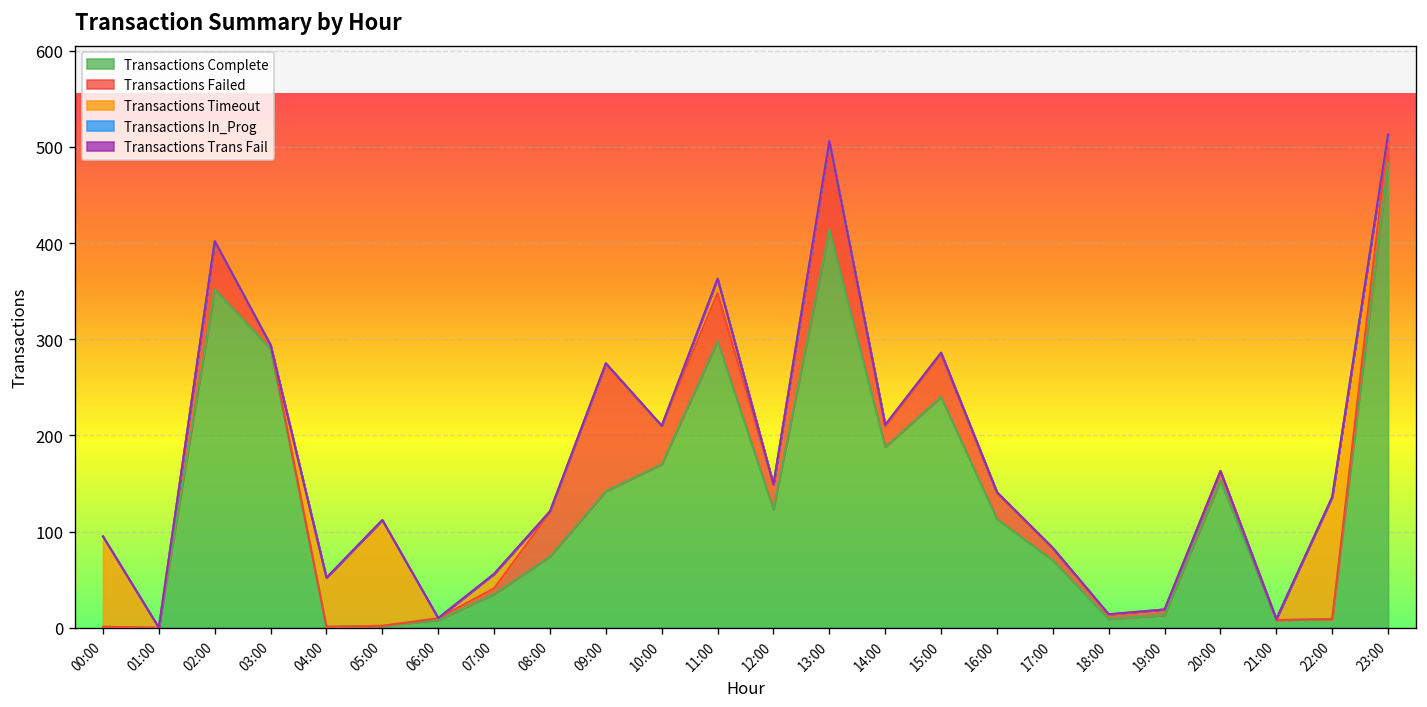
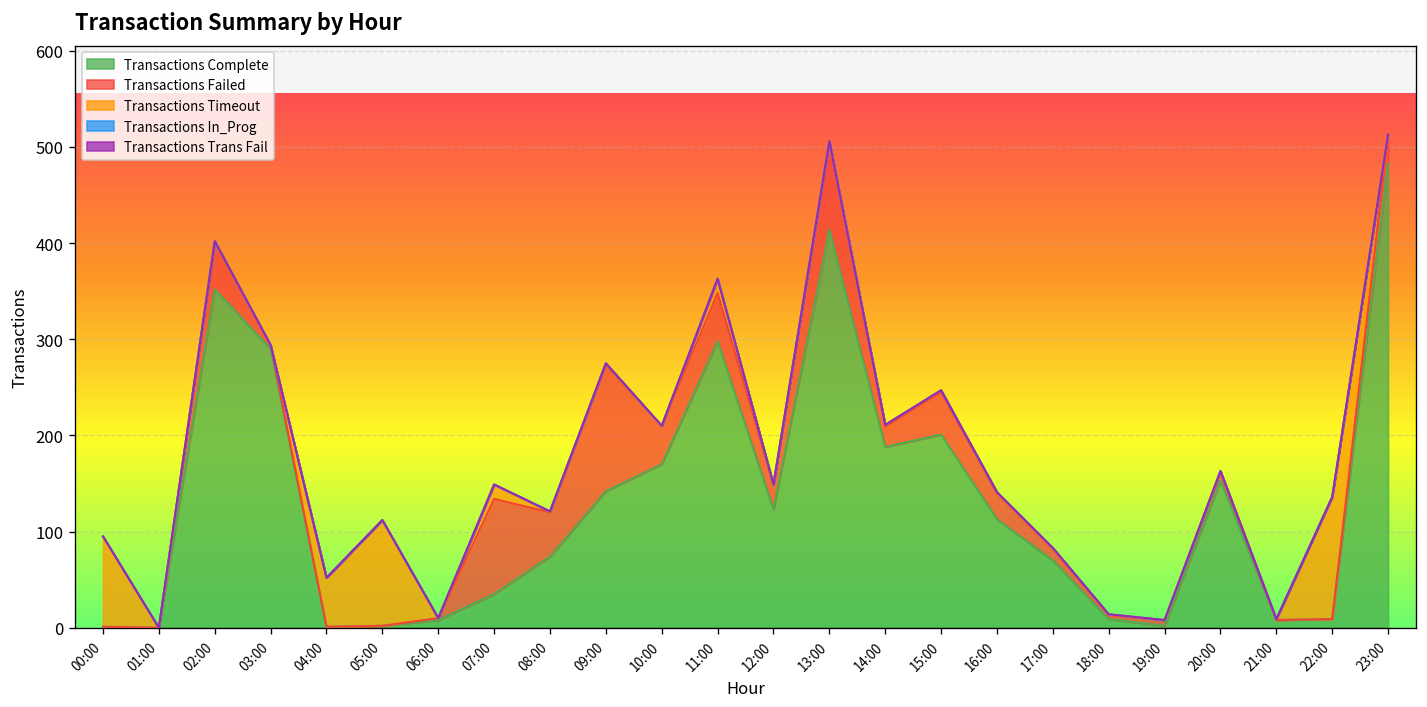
  {
    "Transactions Complete": {
      "02:00": 350,
      "03:00": 290,
      "07:00": 40,
      "08:00": 70,
      "09:00": 140,
      "10:00": 170,
      "11:00": 300,
      "12:00": 120,
      "13:00": 410,
      "14:00": 190,
-     "15:00": 240,
+     "15:00": 200,
      "16:00": 110,
      "17:00": 70,
      "18:00": 10,
-     "19:00": 10,
+     "19:00": 0,
      "20:00": 150,
      "23:00": 480
    },
    "Transactions Failed": {
-     "07:00": 10,
+     "07:00": 100,
      "11:00": 50
    }
  }
